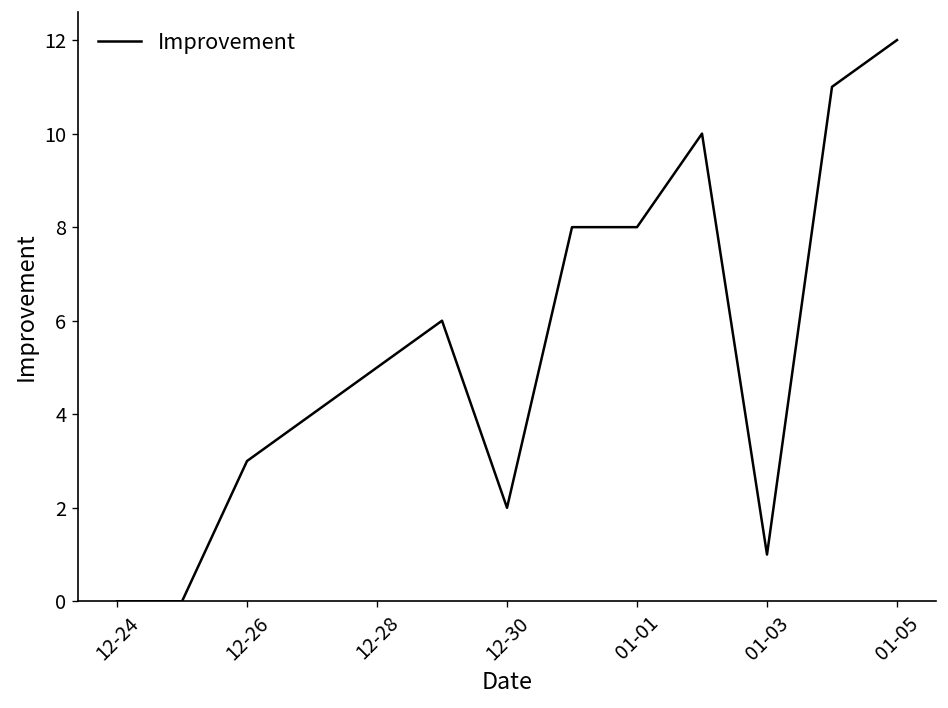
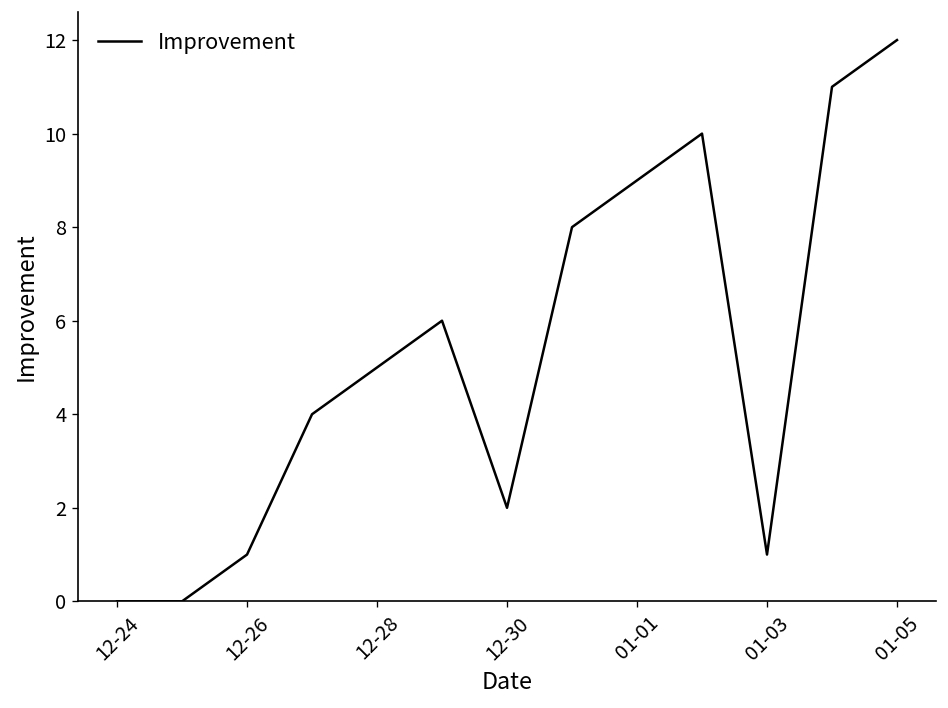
  {
    "12-24": 0,
-   "12-26": 3,
+   "12-26": 1,
    "12-28": 5,
    "12-30": 2,
-   "01-01": 8,
+   "01-01": 9,
    "01-03": 1,
    "01-05": 12
  }
